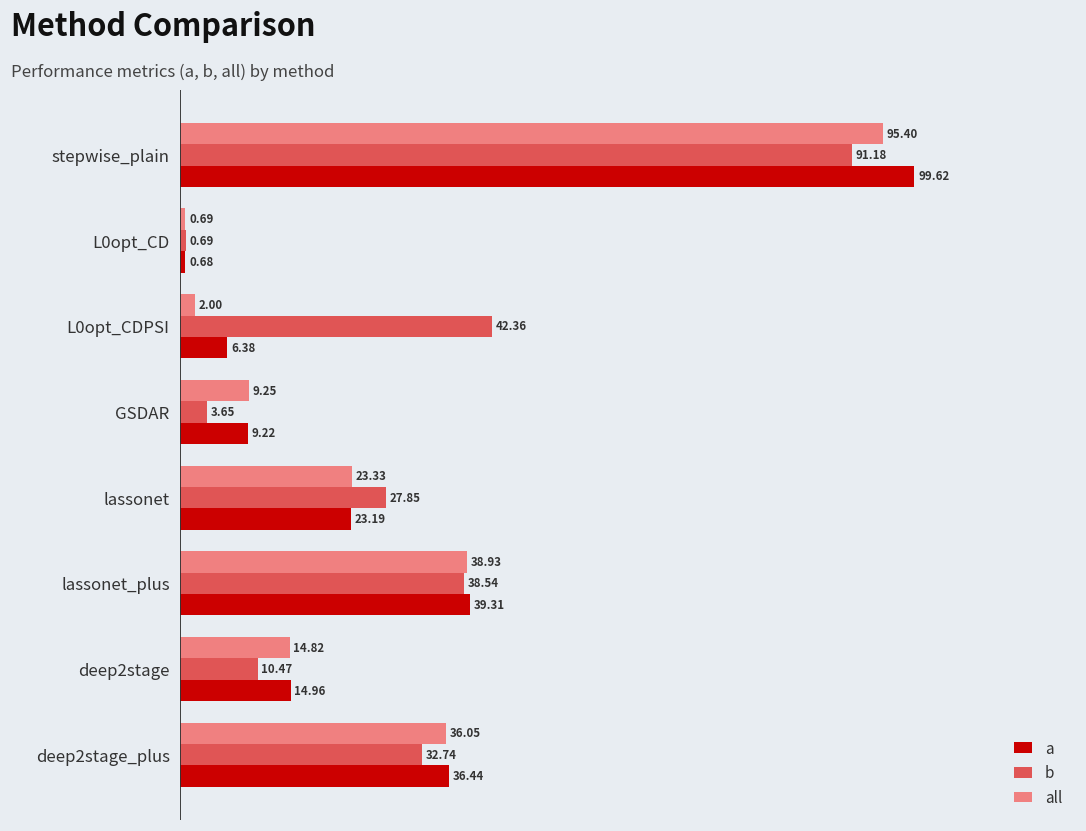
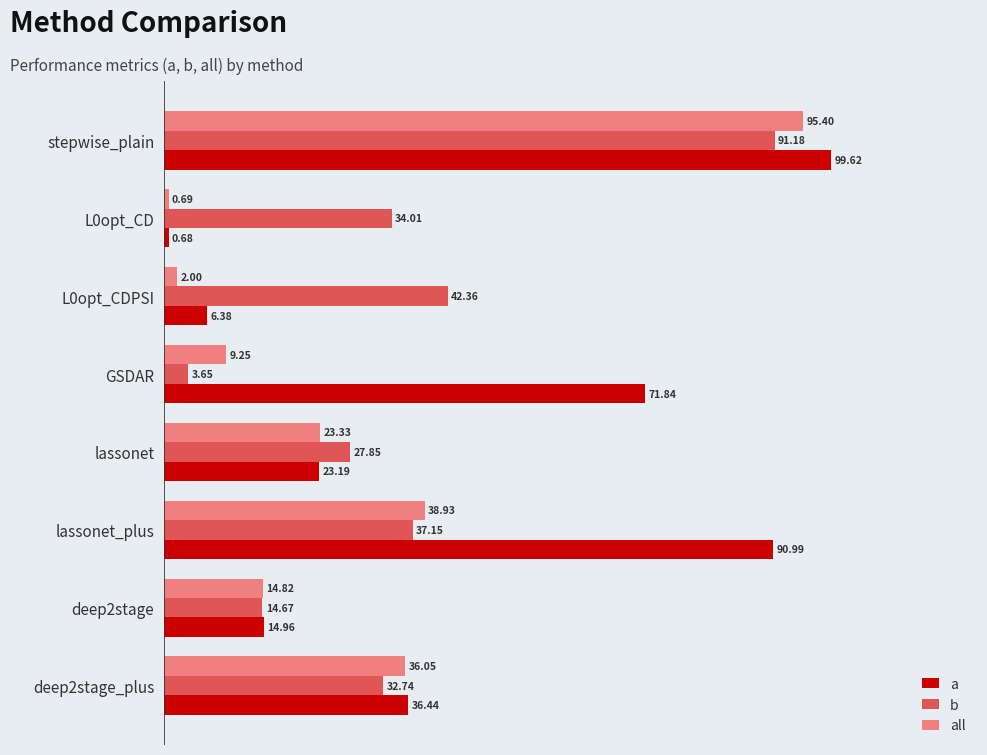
  {
    "a": {
      "stepwise_plain": 99.62,
      "L0opt_CD": 0.68,
      "L0opt_CDPSI": 6.38,
-     "GSDAR": 9.22,
+     "GSDAR": 71.84,
      "lassonet": 23.19,
-     "lassonet_plus": 39.31,
+     "lassonet_plus": 90.99,
      "deep2stage": 14.96,
      "deep2stage_plus": 36.44
    },
    "b": {
      "stepwise_plain": 91.18,
-     "L0opt_CD": 0.69,
+     "L0opt_CD": 34.01,
      "L0opt_CDPSI": 42.36,
      "GSDAR": 3.65,
      "lassonet": 27.85,
-     "lassonet_plus": 38.54,
-     "deep2stage": 10.47,
+     "lassonet_plus": 37.15,
+     "deep2stage": 14.67,
      "deep2stage_plus": 32.74
    },
    "all": {
      "stepwise_plain": 95.40,
      "L0opt_CD": 0.69,
      "L0opt_CDPSI": 2.00,
      "GSDAR": 9.25,
      "lassonet": 23.33,
      "lassonet_plus": 38.93,
      "deep2stage": 14.82,
      "deep2stage_plus": 36.05
    }
  }
